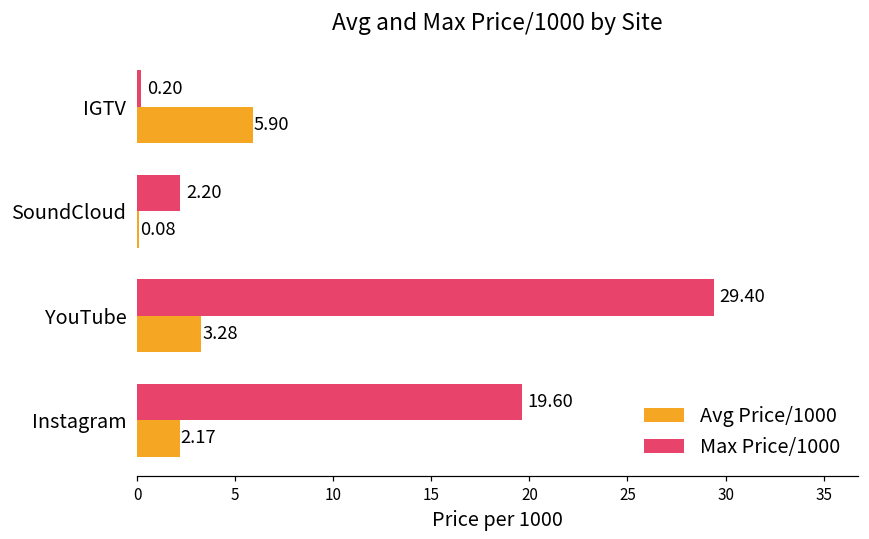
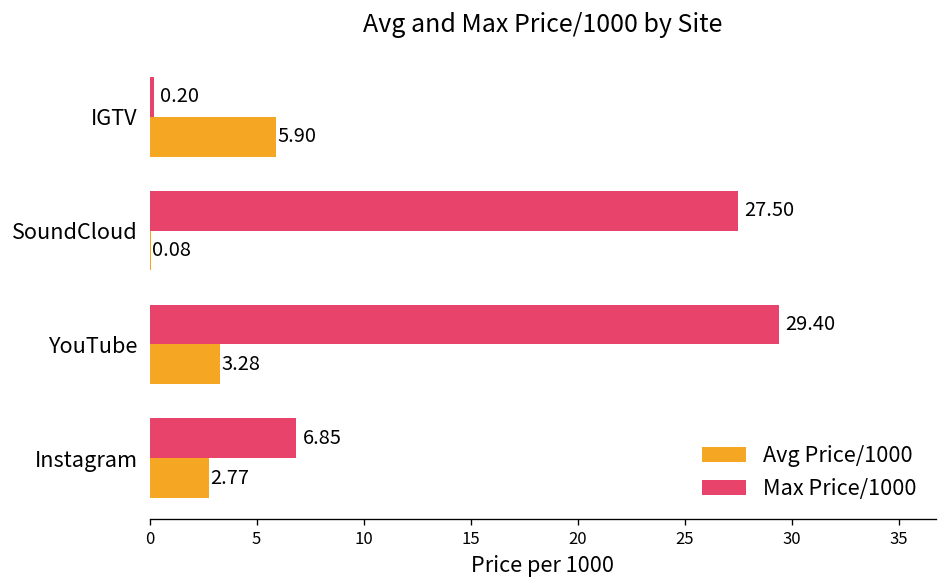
  {
    "Avg Price/1000": {
      "IGTV": 5.90,
      "SoundCloud": 0.08,
      "YouTube": 3.28,
-     "Instagram": 2.17
+     "Instagram": 2.77
    },
    "Max Price/1000": {
      "IGTV": 0.20,
-     "SoundCloud": 2.20,
+     "SoundCloud": 27.50,
      "YouTube": 29.40,
-     "Instagram": 19.60
+     "Instagram": 6.85
    }
  }
